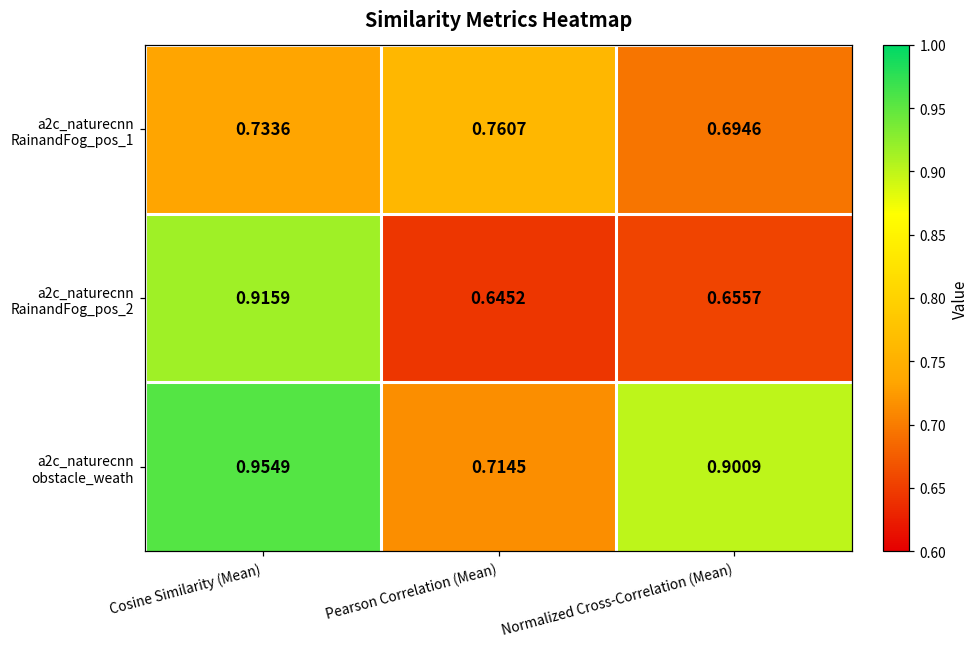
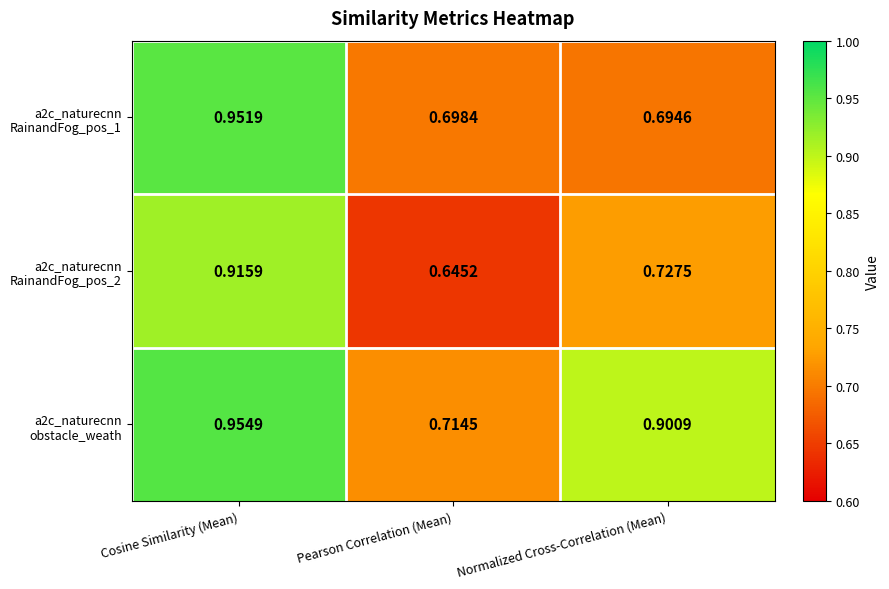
  {
    "a2c_naturecnn RainandFog_pos_1": {
-     "Cosine Similarity (Mean)": 0.7336,
-     "Pearson Correlation (Mean)": 0.7607,
+     "Cosine Similarity (Mean)": 0.9519,
+     "Pearson Correlation (Mean)": 0.6984,
      "Normalized Cross-Correlation (Mean)": 0.6946
    },
    "a2c_naturecnn RainandFog_pos_2": {
      "Cosine Similarity (Mean)": 0.9159,
      "Pearson Correlation (Mean)": 0.6452,
-     "Normalized Cross-Correlation (Mean)": 0.6557
+     "Normalized Cross-Correlation (Mean)": 0.7275
    },
    "a2c_naturecnn obstacle_weath": {
      "Cosine Similarity (Mean)": 0.9549,
      "Pearson Correlation (Mean)": 0.7145,
      "Normalized Cross-Correlation (Mean)": 0.9009
    }
  }
